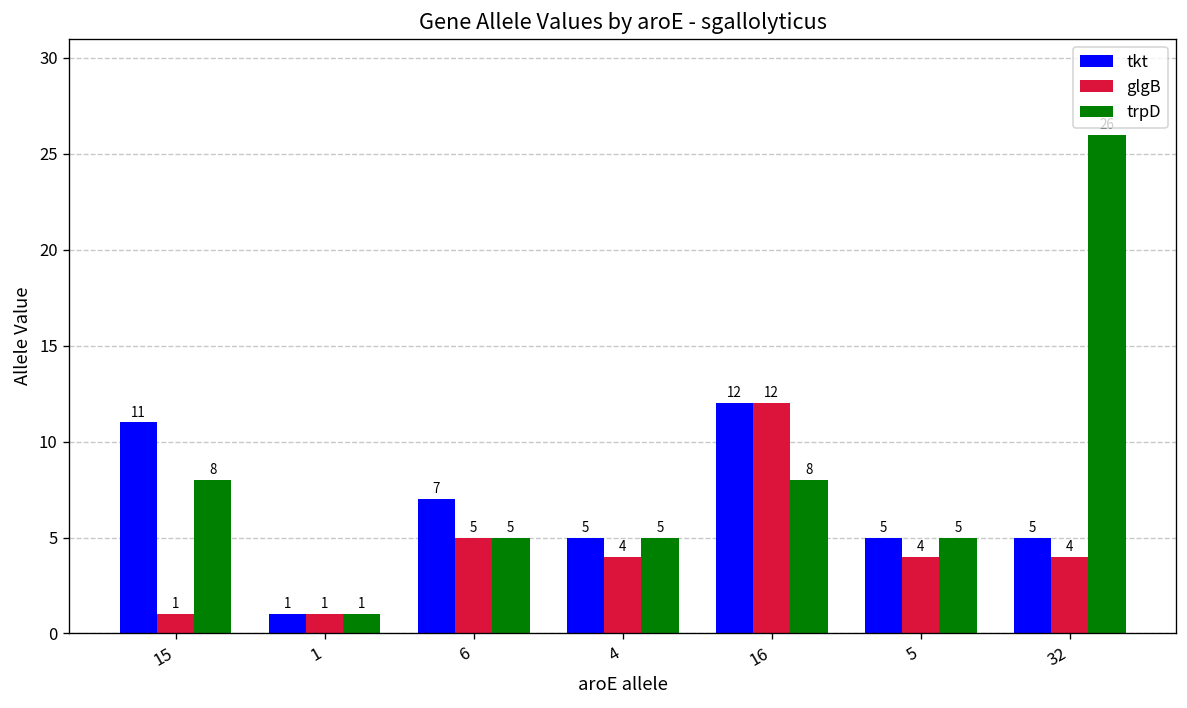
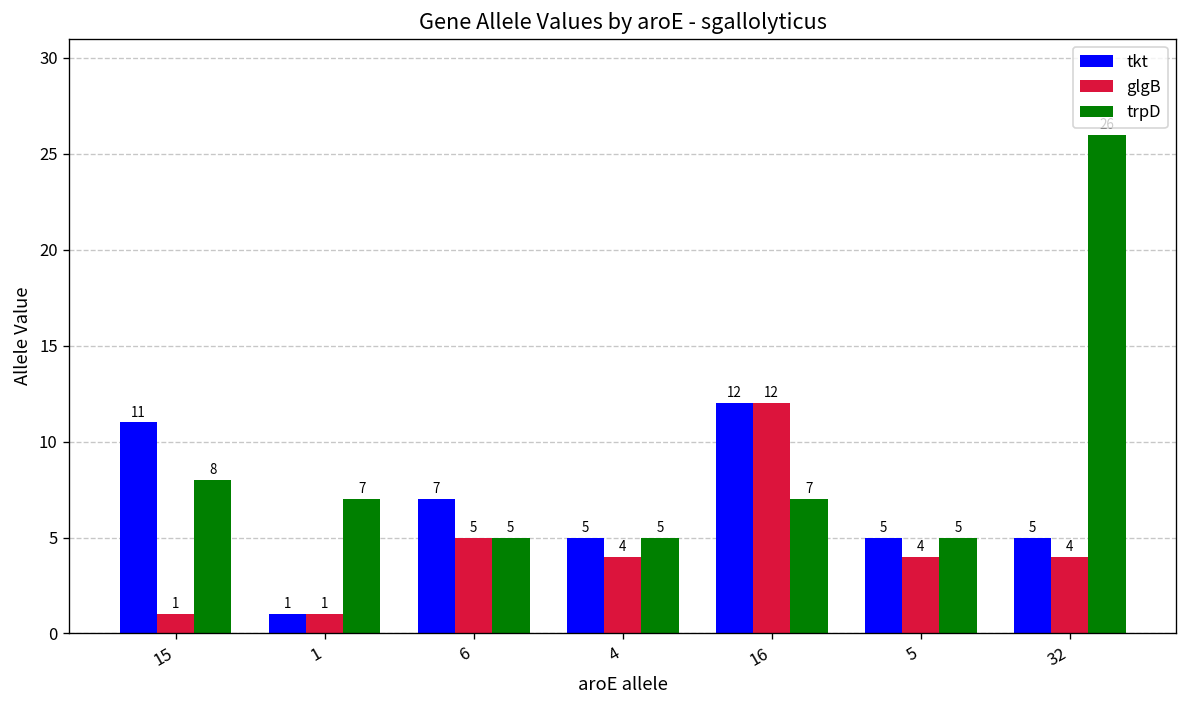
  {
    "tkt": {
      "15": 11,
      "1": 1,
      "6": 7,
      "4": 5,
      "16": 12,
      "5": 5,
      "32": 5
    },
    "glgB": {
      "15": 1,
      "1": 1,
      "6": 5,
      "4": 4,
      "16": 12,
      "5": 4,
      "32": 4
    },
    "trpD": {
      "15": 8,
-     "1": 1,
+     "1": 7,
      "6": 5,
      "4": 5,
-     "16": 8,
+     "16": 7,
      "5": 5
    }
  }
